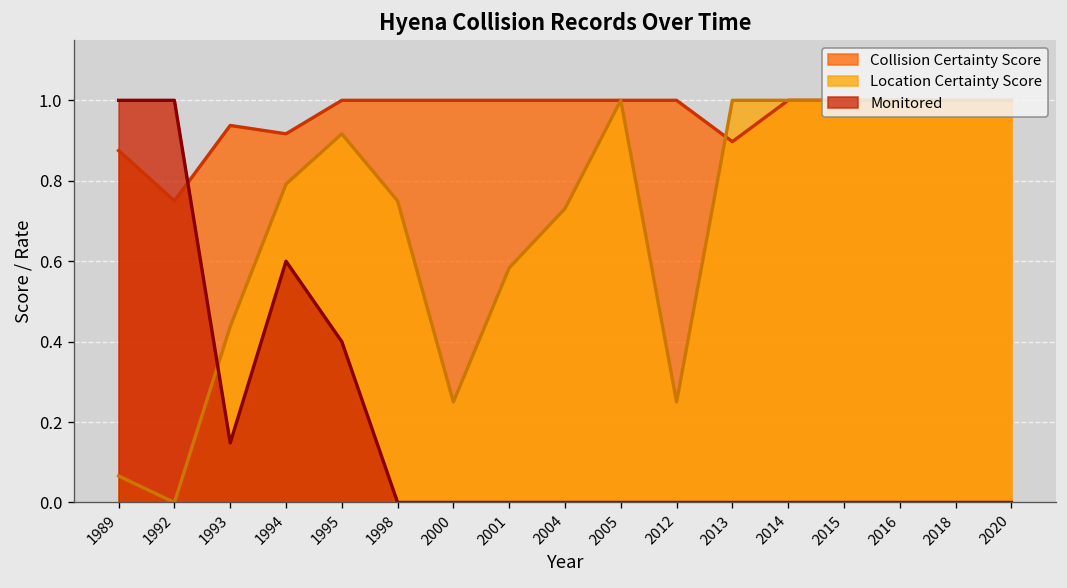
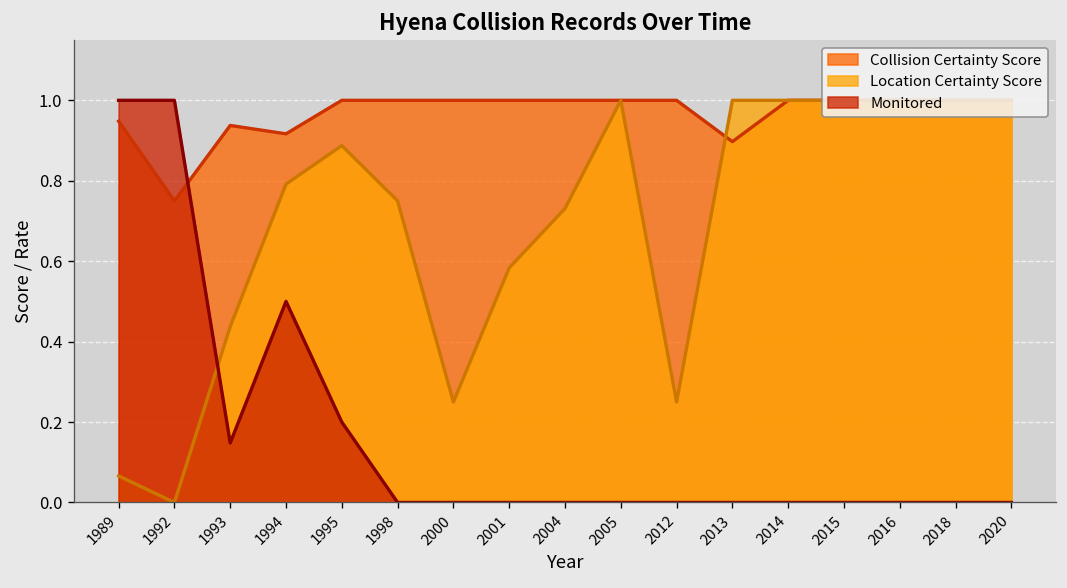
  {
    "Collision Certainty Score": {
-     "1989": 0.88,
+     "1989": 0.95,
      "1992": 0.75,
      "1993": 0.94,
      "1994": 0.92,
      "1995": 1.00,
      "1998": 1.00,
      "2000": 1.00,
      "2001": 1.00,
      "2004": 1.00,
      "2012": 1.00,
      "2013": 0.90
    },
    "Location Certainty Score": {
      "1989": 0.07,
      "1992": 0.00,
      "1993": 0.44,
      "1994": 0.79,
-     "1995": 0.92,
+     "1995": 0.89,
      "1998": 0.75,
      "2000": 0.25,
      "2001": 0.58,
      "2004": 0.73,
      "2012": 0.25,
      "2013": 1.00
    },
    "Monitored": {
      "1989": 1.0,
      "1992": 1.0,
      "1993": 0.15,
-     "1994": 0.6,
-     "1995": 0.4,
+     "1994": 0.5,
+     "1995": 0.2,
      "1998": 0.0,
      "2000": 0.0,
      "2001": 0.0,
      "2004": 0.0,
      "2005": 0.0,
      "2012": 0.0,
      "2013": 0.0,
      "2014": 0.0,
      "2015": 0.0,
      "2016": 0.0,
      "2018": 0.0,
      "2020": 0.0
    }
  }
